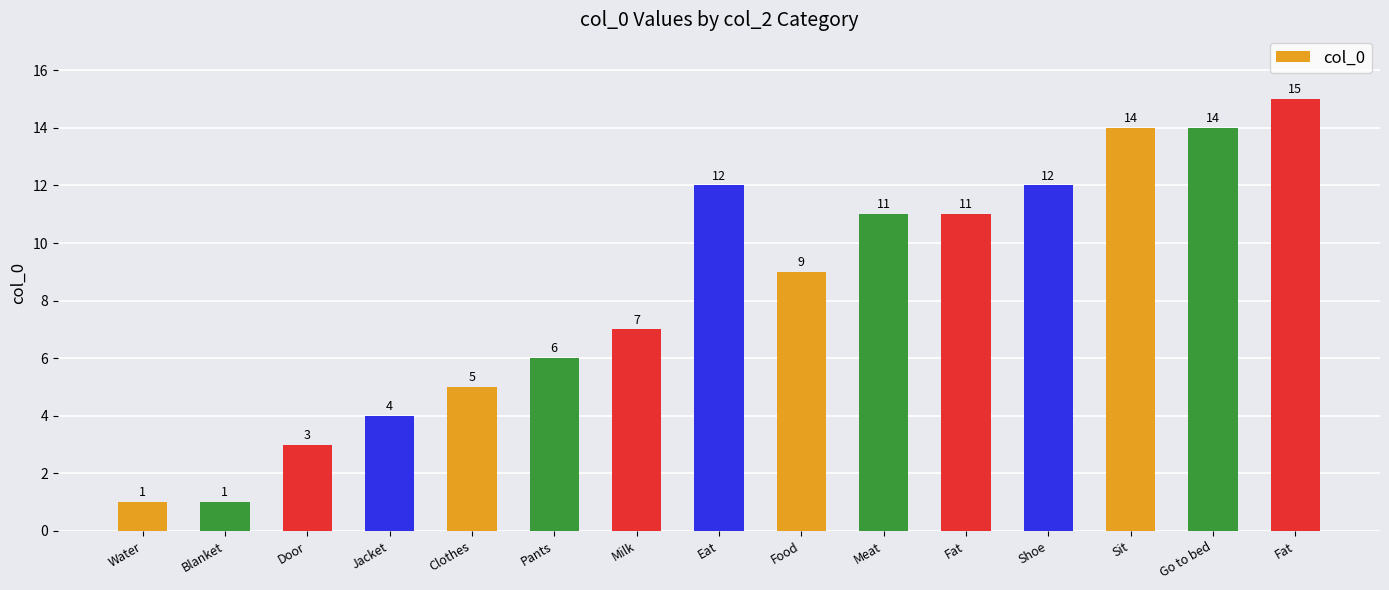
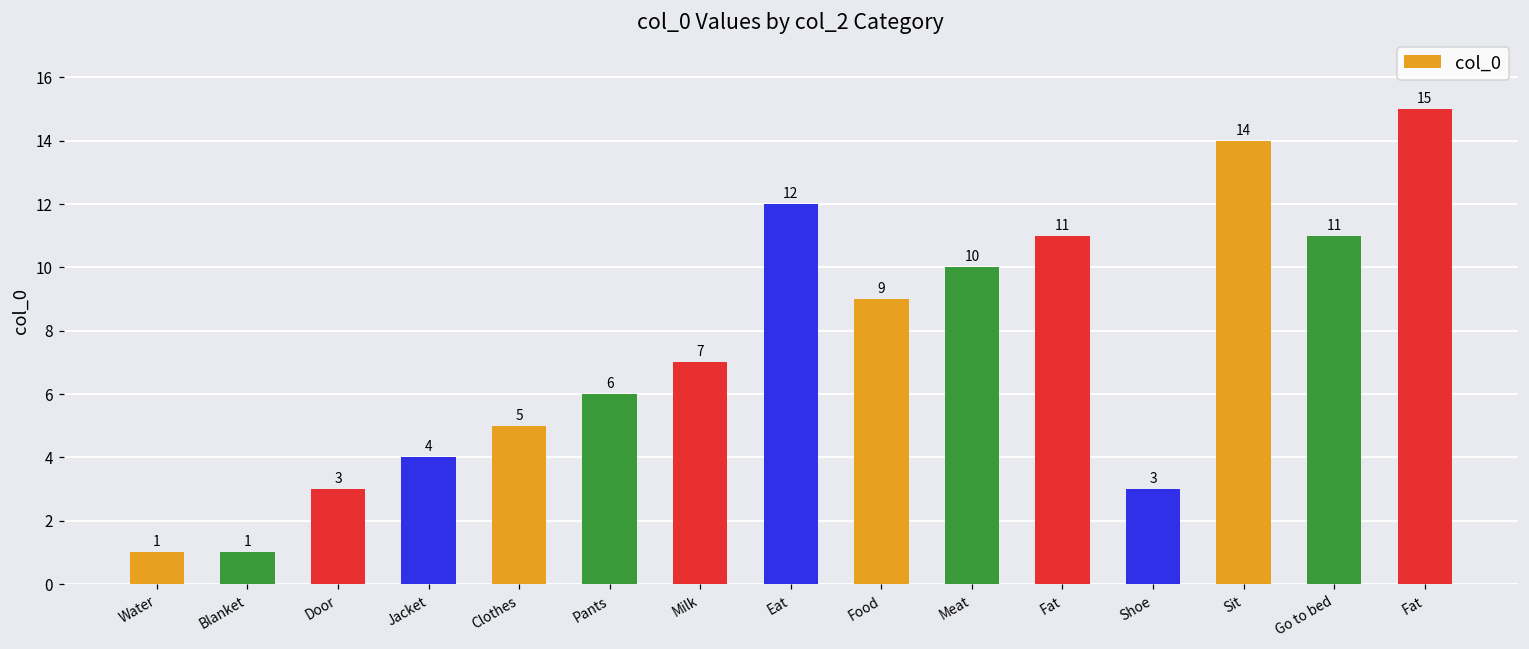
  {
    "Water": 1,
    "Blanket": 1,
    "Door": 3,
    "Jacket": 4,
    "Clothes": 5,
    "Pants": 6,
    "Milk": 7,
    "Eat": 12,
    "Food": 9,
-   "Meat": 11,
-   "Shoe": 12,
+   "Meat": 10,
+   "Shoe": 3,
    "Sit": 14,
-   "Go to bed": 14
+   "Go to bed": 11
  }
